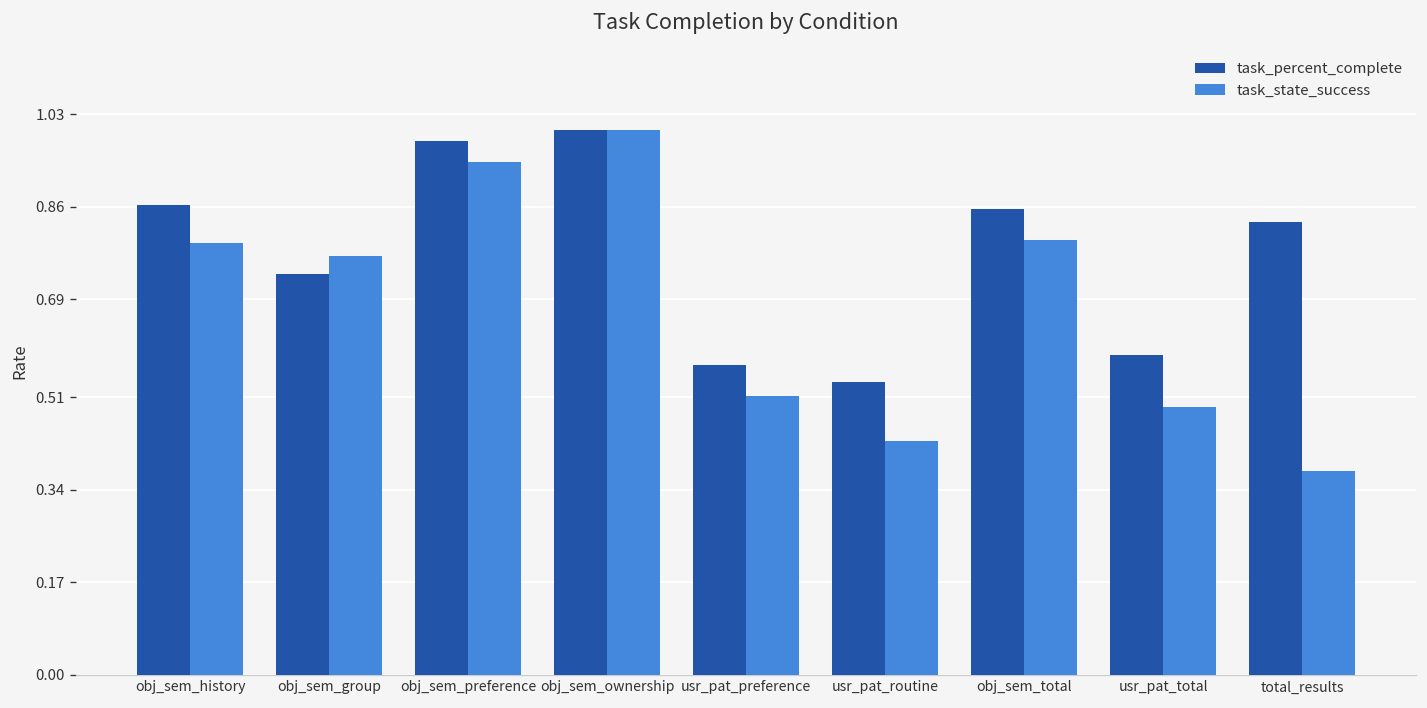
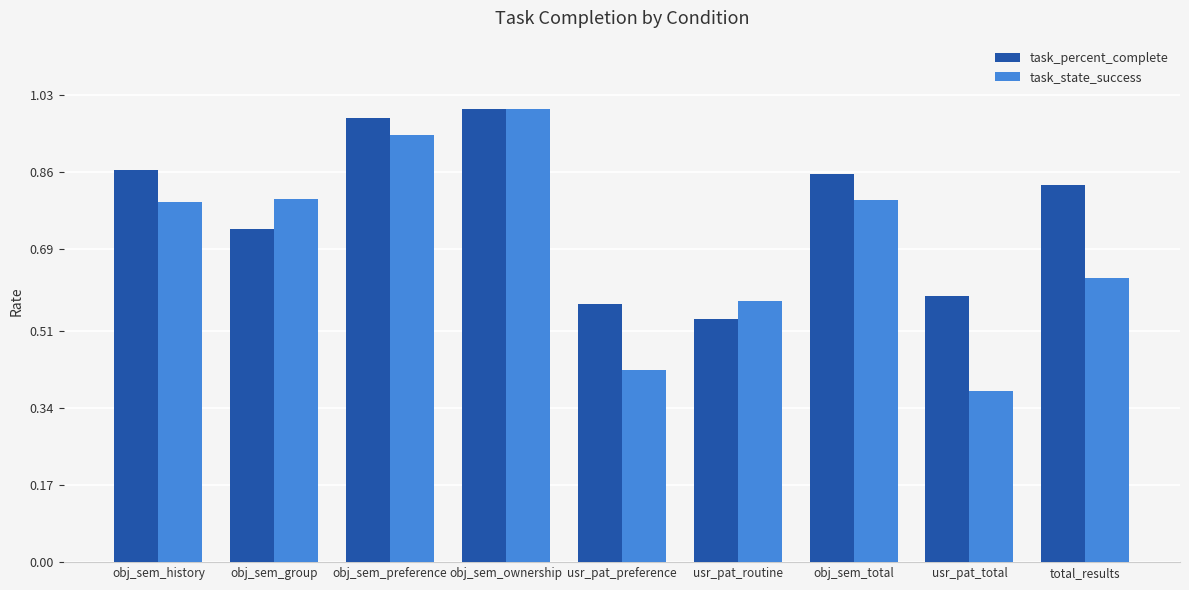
  {
    "task_percent_complete": {
      "obj_sem_history": 0.86,
      "obj_sem_group": 0.74,
      "obj_sem_preference": 0.98,
      "obj_sem_ownership": 1.00,
      "usr_pat_preference": 0.57,
      "usr_pat_routine": 0.54,
      "obj_sem_total": 0.86,
      "usr_pat_total": 0.59,
      "total_results": 0.83
    },
    "task_state_success": {
      "obj_sem_history": 0.79,
-     "obj_sem_group": 0.77,
+     "obj_sem_group": 0.80,
      "obj_sem_preference": 0.94,
      "obj_sem_ownership": 1.00,
-     "usr_pat_preference": 0.51,
-     "usr_pat_routine": 0.43,
+     "usr_pat_preference": 0.42,
+     "usr_pat_routine": 0.57,
      "obj_sem_total": 0.80,
-     "usr_pat_total": 0.49,
-     "total_results": 0.37
+     "usr_pat_total": 0.38,
+     "total_results": 0.63
    }
  }
